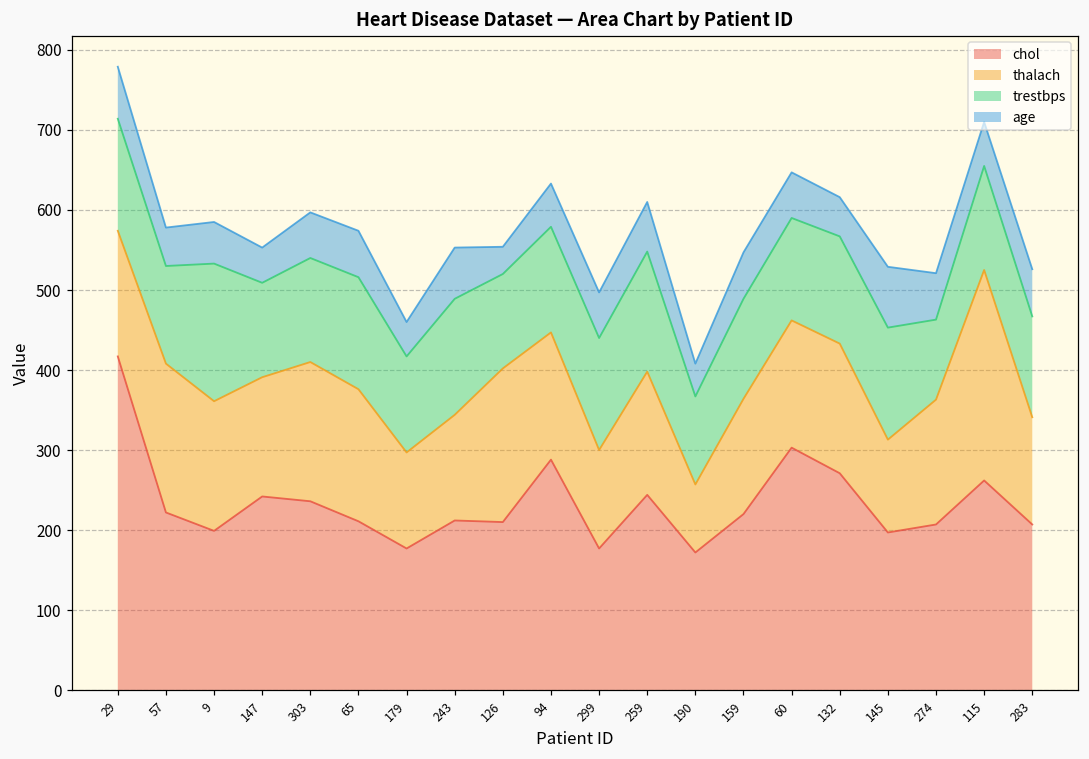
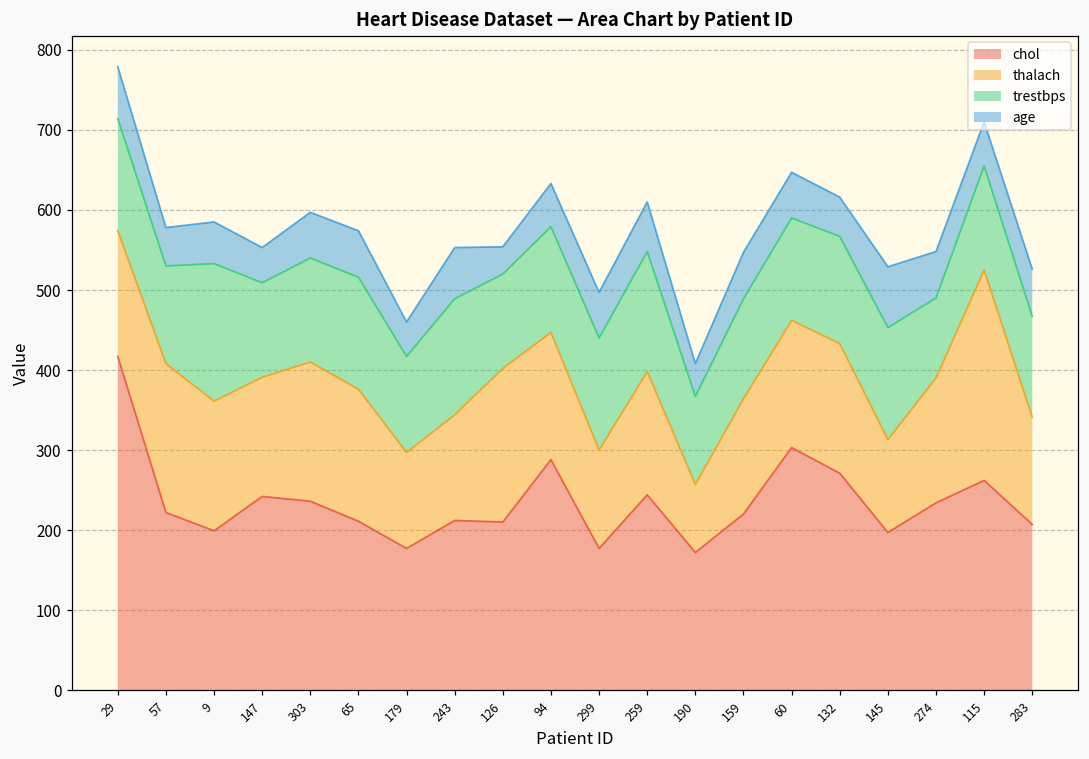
  {
    "chol": {
      "29": 420,
      "57": 220,
      "9": 200,
      "147": 240,
      "303": 240,
      "65": 210,
      "179": 180,
      "243": 210,
      "126": 210,
      "94": 290,
      "299": 180,
      "259": 240,
      "190": 170,
      "159": 220,
      "60": 300,
      "132": 270,
      "145": 200,
-     "274": 210,
+     "274": 230,
      "115": 260,
      "283": 210
    },
    "thalach": {
      "29": 160,
      "57": 190,
      "9": 160,
      "147": 150,
      "303": 170,
      "65": 170,
      "179": 120,
      "243": 130,
      "126": 190,
      "94": 160,
      "299": 120,
      "259": 150,
      "190": 90,
      "159": 140,
      "60": 160,
      "132": 160,
      "145": 120,
      "274": 160,
      "115": 260,
      "283": 130
    },
    "trestbps": {
      "29": 140,
      "57": 120,
      "9": 170,
      "147": 120,
      "303": 130,
      "65": 140,
      "179": 120,
      "243": 150,
      "126": 120,
      "94": 130,
      "299": 140,
      "259": 150,
      "190": 110,
      "159": 130,
      "60": 130,
      "132": 130,
      "145": 140,
      "274": 100,
      "115": 130,
      "283": 130
    },
    "age": {
      "29": 70,
      "57": 50,
      "9": 50,
      "147": 40,
      "303": 60,
      "65": 60,
      "179": 40,
      "243": 60,
      "126": 30,
      "94": 50,
      "299": 60,
      "259": 60,
      "190": 40,
      "159": 60,
      "60": 60,
      "132": 50,
      "145": 80,
      "274": 60,
      "283": 60
    }
  }
